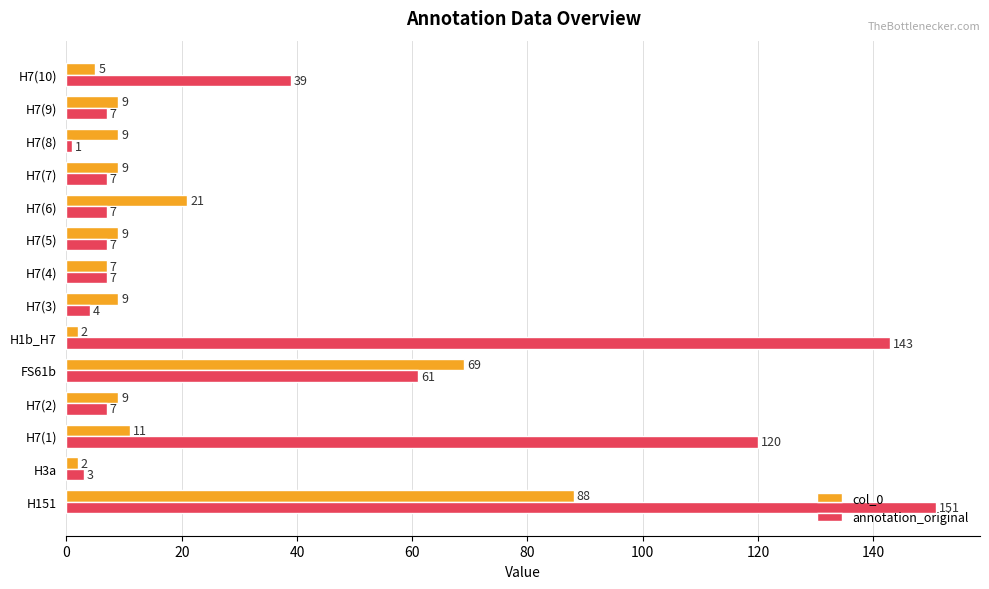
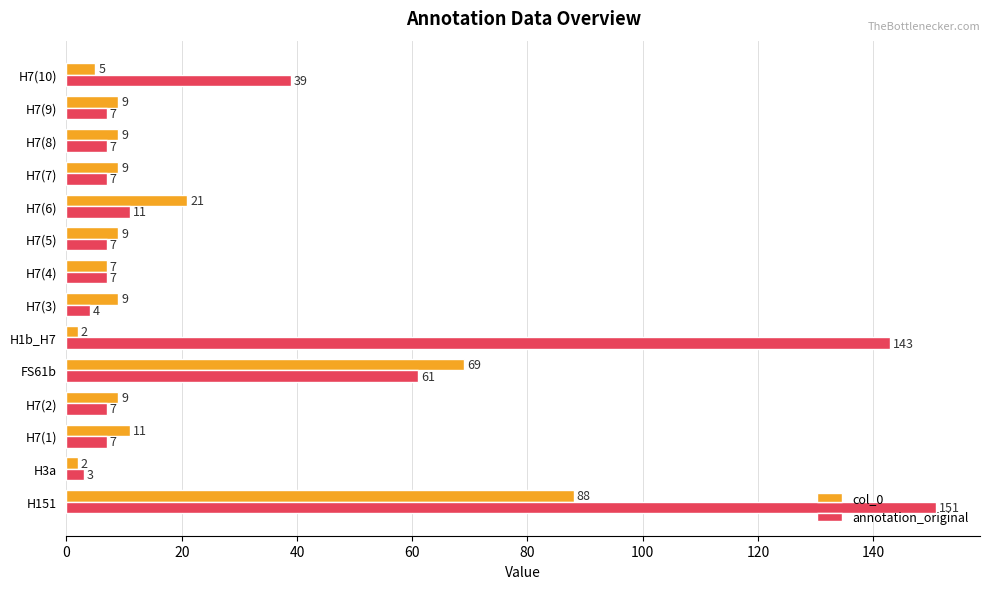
  {
    "col_0": {
      "H7(10)": 5,
      "H7(9)": 9,
      "H7(8)": 9,
      "H7(7)": 9,
      "H7(6)": 21,
      "H7(5)": 9,
      "H7(4)": 7,
      "H7(3)": 9,
      "H1b_H7": 2,
      "FS61b": 69,
      "H7(2)": 9,
      "H7(1)": 11,
      "H3a": 2,
      "H151": 88
    },
    "annotation_original": {
      "H7(10)": 39,
      "H7(9)": 7,
-     "H7(8)": 1,
+     "H7(8)": 7,
      "H7(7)": 7,
-     "H7(6)": 7,
+     "H7(6)": 11,
      "H7(5)": 7,
      "H7(4)": 7,
      "H7(3)": 4,
      "H1b_H7": 143,
      "FS61b": 61,
      "H7(2)": 7,
-     "H7(1)": 120,
+     "H7(1)": 7,
      "H3a": 3,
      "H151": 151
    }
  }
